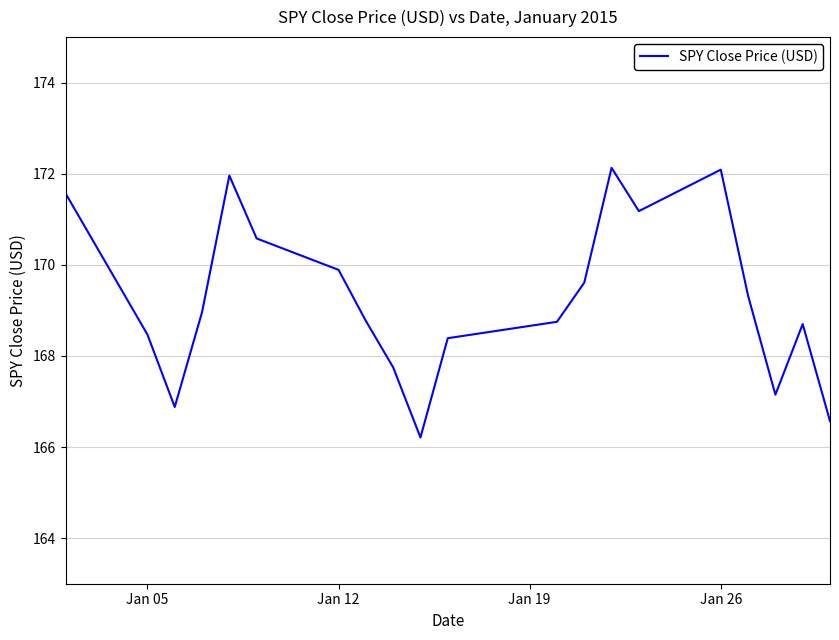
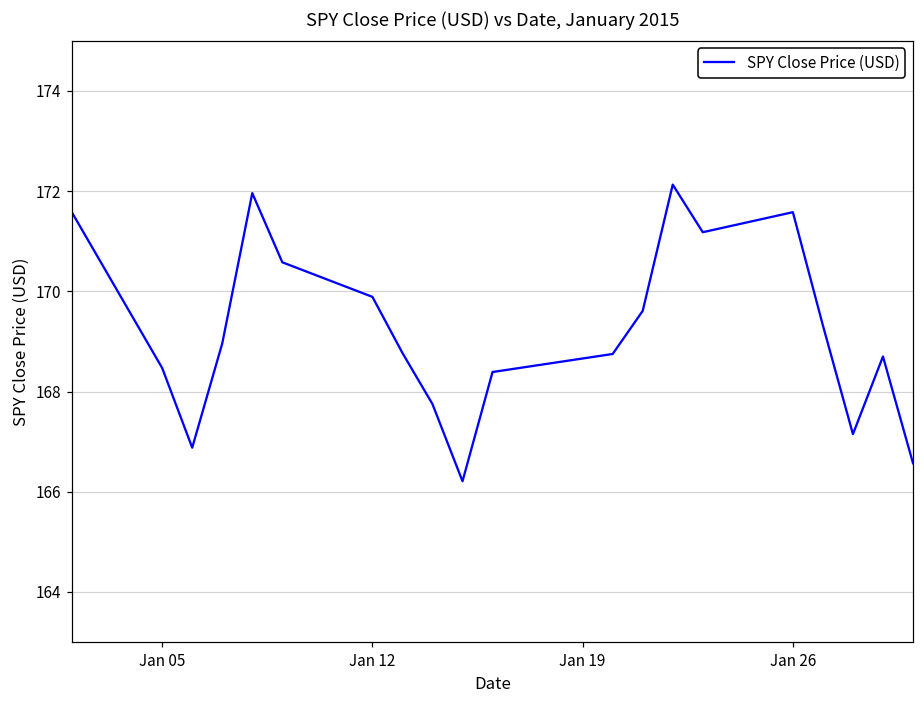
  {
    "Jan 05": 168.5,
    "Jan 12": 169.9,
-   "Jan 26": 172.1
+   "Jan 26": 171.6
  }
